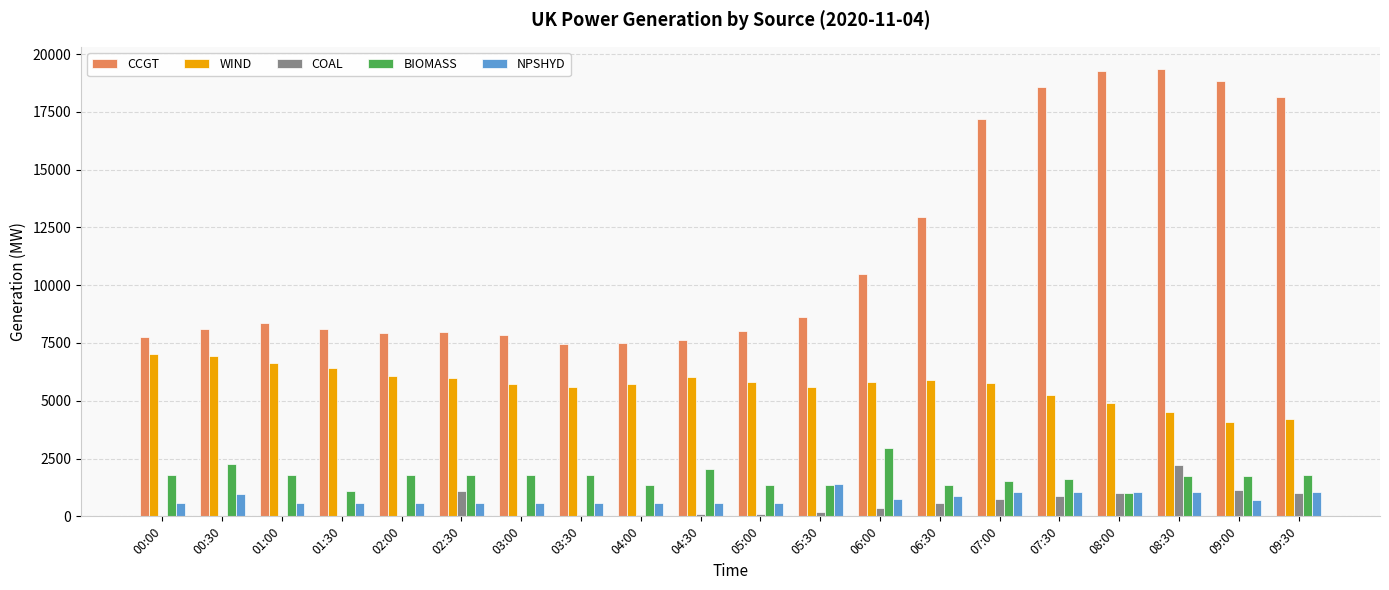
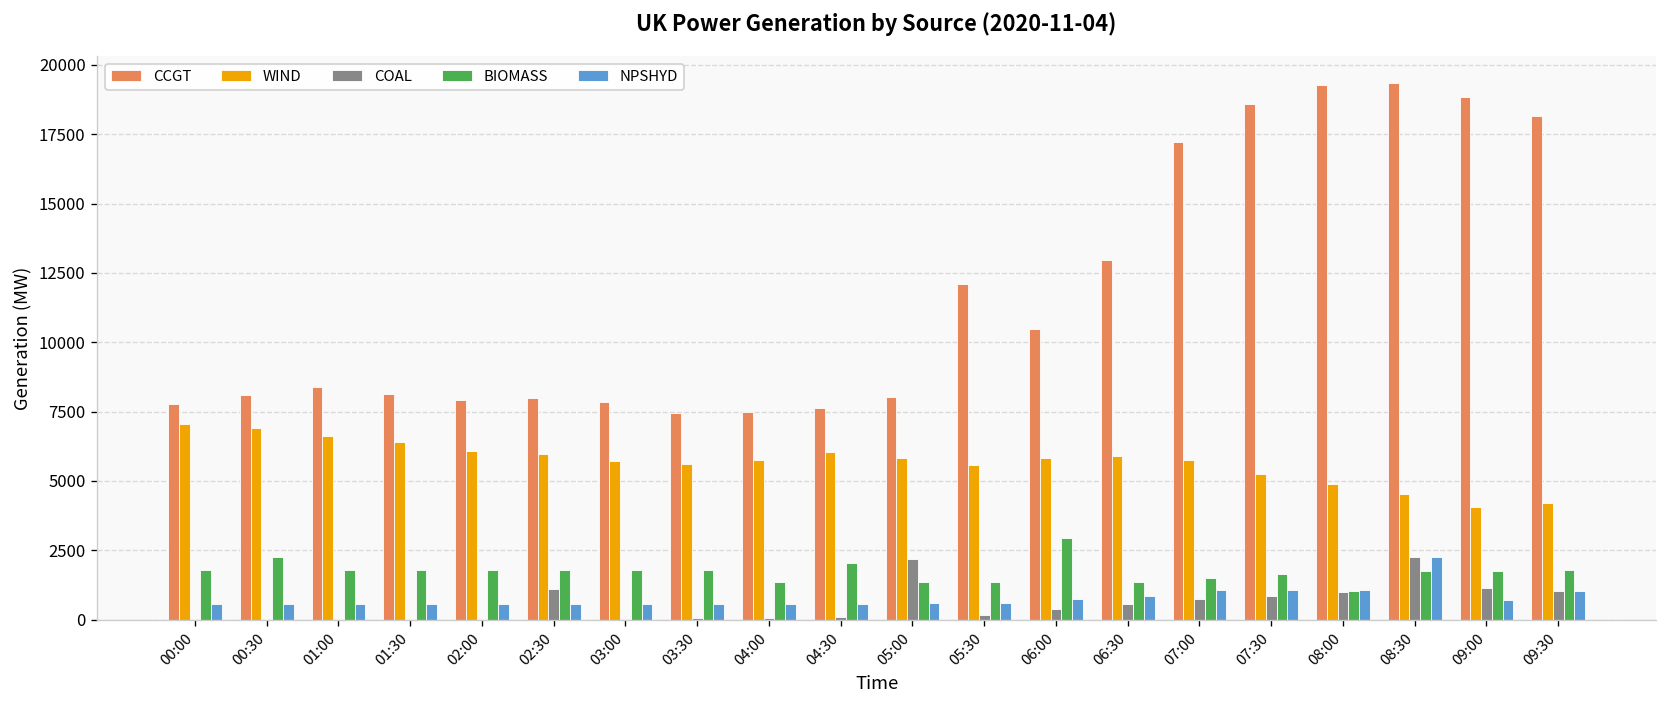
  {
    "CCGT": {
      "00:00": 7800,
      "00:30": 8100,
      "01:00": 8400,
      "01:30": 8100,
      "02:00": 7900,
      "02:30": 8000,
      "03:00": 7800,
      "03:30": 7400,
      "04:00": 7500,
      "04:30": 7600,
      "05:00": 8000,
-     "05:30": 8600,
+     "05:30": 12100,
      "06:00": 10500,
      "06:30": 12900,
      "07:00": 17200,
      "07:30": 18600,
      "08:00": 19300,
      "08:30": 19300,
      "09:00": 18900,
      "09:30": 18100
    },
    "WIND": {
      "00:00": 7000,
      "00:30": 6900,
      "01:00": 6600,
      "01:30": 6400,
      "02:00": 6100,
      "02:30": 6000,
      "03:00": 5700,
      "03:30": 5600,
      "04:00": 5700,
      "04:30": 6000,
      "05:00": 5800,
      "05:30": 5600,
      "06:00": 5800,
      "06:30": 5900,
      "07:00": 5800,
      "07:30": 5200,
      "08:00": 4900,
      "08:30": 4500,
      "09:00": 4100,
      "09:30": 4200
    },
    "COAL": {
      "00:00": 0,
      "00:30": 0,
      "01:00": 0,
      "01:30": 0,
      "02:00": 0,
      "02:30": 1100,
-     "05:00": 100,
+     "05:00": 2200,
      "05:30": 200,
      "06:00": 400,
      "06:30": 600,
      "07:00": 700,
      "07:30": 900,
      "08:00": 1000,
      "08:30": 2200,
      "09:00": 1100,
      "09:30": 1000
    },
    "BIOMASS": {
      "00:00": 1800,
      "00:30": 2300,
      "01:00": 1800,
-     "01:30": 1100,
+     "01:30": 1800,
      "02:00": 1800,
      "02:30": 1800,
      "03:00": 1800,
      "03:30": 1800,
      "04:00": 1400,
      "04:30": 2000,
      "05:00": 1400,
      "05:30": 1400,
      "06:00": 3000,
      "06:30": 1400,
      "07:00": 1500,
      "07:30": 1600,
      "08:00": 1000,
      "08:30": 1800,
      "09:00": 1800,
      "09:30": 1800
    },
    "NPSHYD": {
      "00:00": 600,
-     "00:30": 1000,
+     "00:30": 600,
      "01:00": 600,
      "01:30": 600,
      "02:00": 600,
      "02:30": 600,
      "03:00": 600,
      "03:30": 600,
      "04:00": 600,
      "04:30": 600,
      "05:00": 600,
-     "05:30": 1400,
+     "05:30": 600,
      "06:00": 700,
      "06:30": 900,
      "07:00": 1100,
      "07:30": 1100,
      "08:00": 1100,
-     "08:30": 1100,
+     "08:30": 2200,
      "09:00": 700,
      "09:30": 1000
    }
  }
